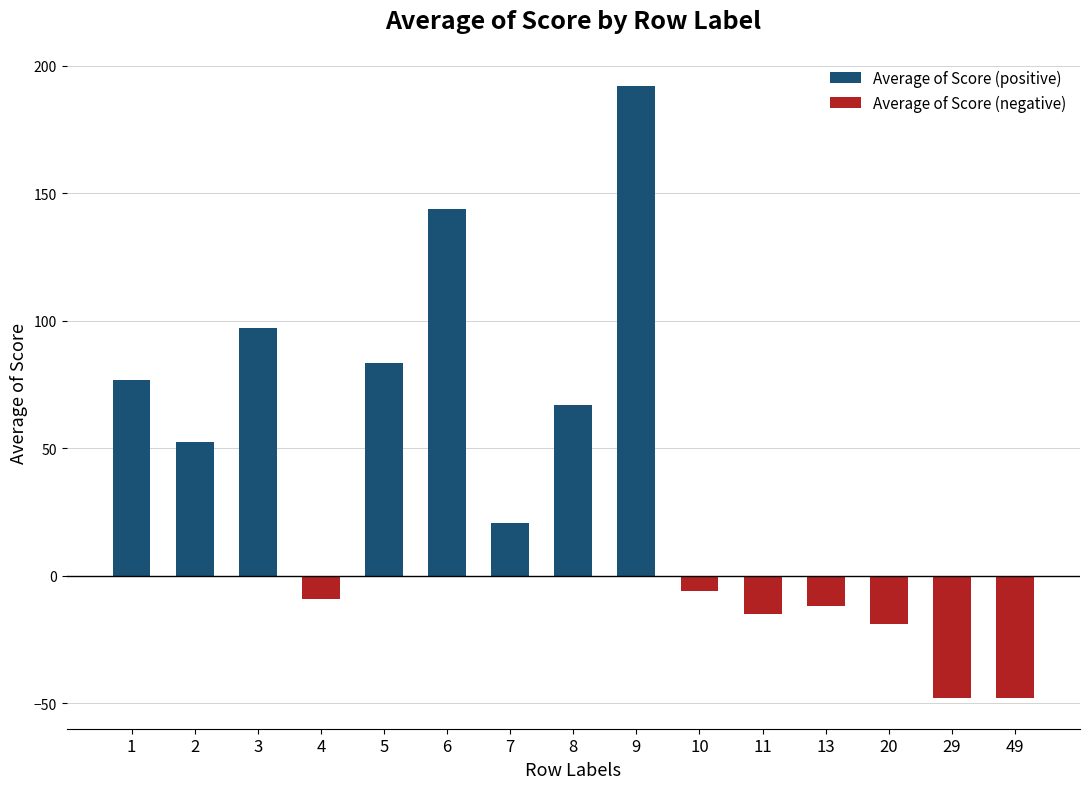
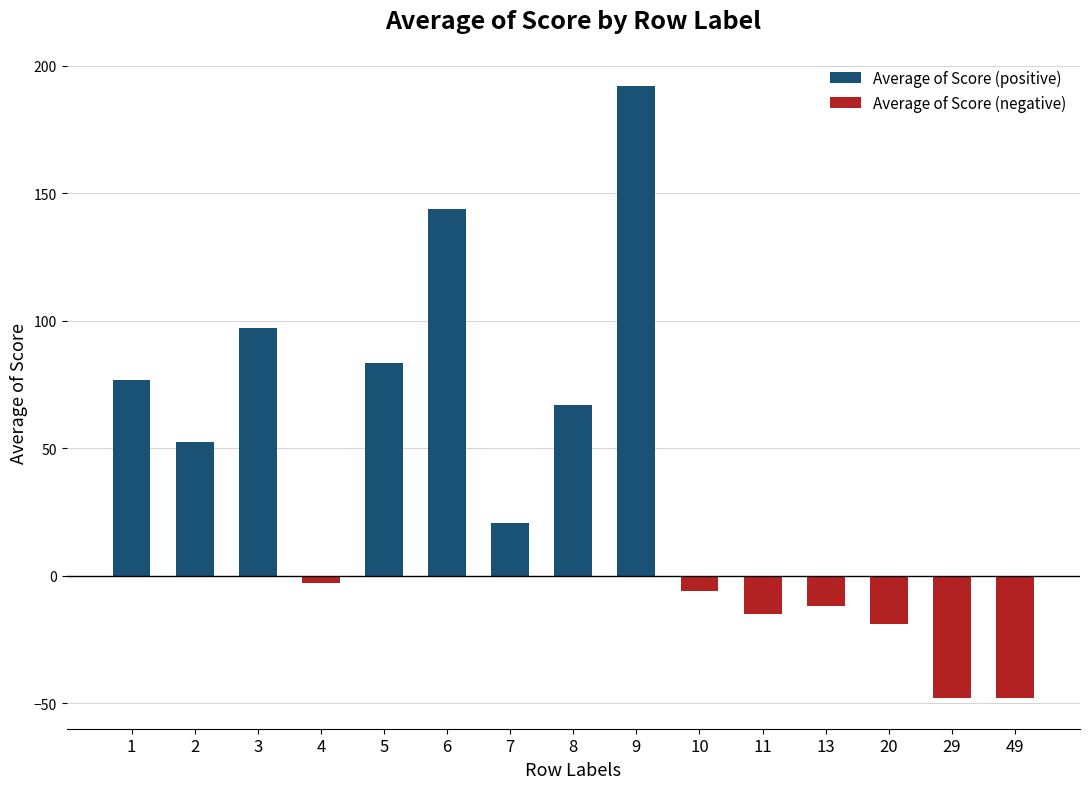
  {
    "Average of Score (positive)": {
      "1": 77,
      "2": 53,
      "3": 97,
      "4": 0,
      "5": 83,
      "6": 144,
      "7": 21,
      "8": 67,
      "9": 192,
      "10": 0,
      "11": 0,
      "13": 0,
      "20": 0,
      "29": 0,
      "49": 0
    },
    "Average of Score (negative)": {
      "1": 0,
      "2": 0,
      "3": 0,
-     "4": -9,
+     "4": -3,
      "5": 0,
      "6": 0,
      "7": 0,
      "8": 0,
      "9": 0,
      "10": -6,
      "11": -15,
      "13": -12,
      "20": -19,
      "29": -48,
      "49": -48
    }
  }
